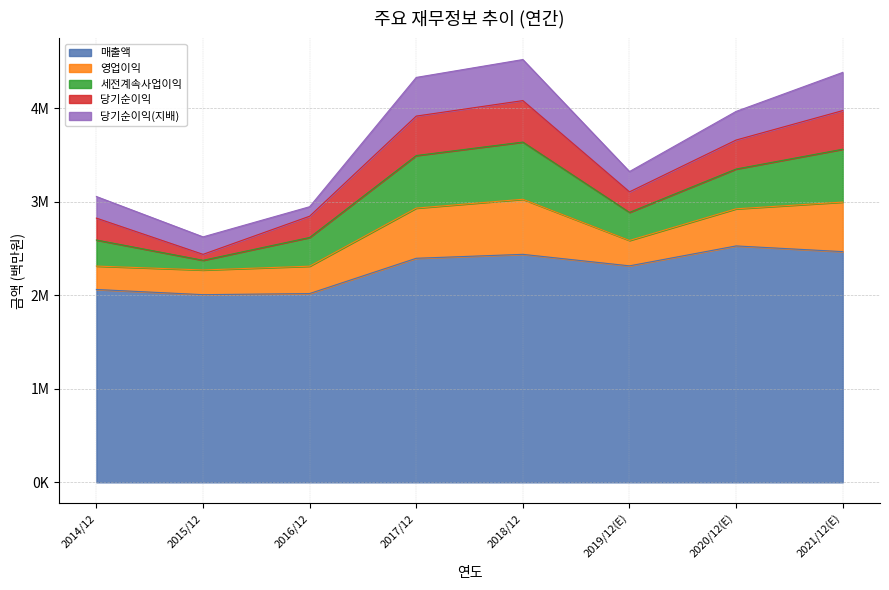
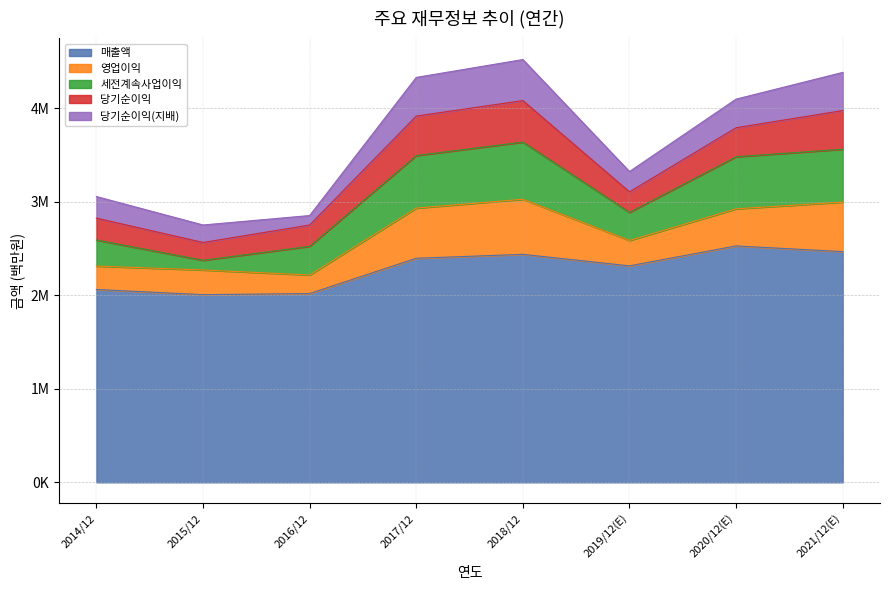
  {
    "매출액": {
      "2014/12": 2100000,
      "2015/12": 2000000,
      "2016/12": 2000000,
      "2017/12": 2400000,
      "2018/12": 2400000,
      "2019/12(E)": 2300000,
      "2020/12(E)": 2500000,
      "2021/12(E)": 2500000
    },
    "영업이익": {
      "2014/12": 300000,
      "2015/12": 300000,
-     "2016/12": 300000,
+     "2016/12": 200000,
      "2017/12": 500000,
      "2018/12": 600000,
      "2019/12(E)": 300000,
      "2020/12(E)": 400000,
      "2021/12(E)": 500000
    },
    "세전계속사업이익": {
      "2014/12": 300000,
      "2015/12": 100000,
      "2016/12": 300000,
      "2017/12": 600000,
      "2018/12": 600000,
      "2019/12(E)": 300000,
-     "2020/12(E)": 400000,
+     "2020/12(E)": 600000,
      "2021/12(E)": 600000
    },
    "당기순이익": {
      "2014/12": 200000,
-     "2015/12": 100000,
+     "2015/12": 200000,
      "2016/12": 200000,
      "2017/12": 400000,
      "2018/12": 400000,
      "2019/12(E)": 200000,
      "2020/12(E)": 300000,
      "2021/12(E)": 400000
    },
    "당기순이익(지배)": {
      "2014/12": 200000,
      "2015/12": 200000,
      "2016/12": 100000,
      "2017/12": 400000,
      "2018/12": 400000,
      "2019/12(E)": 200000,
      "2020/12(E)": 300000,
      "2021/12(E)": 400000
    }
  }
